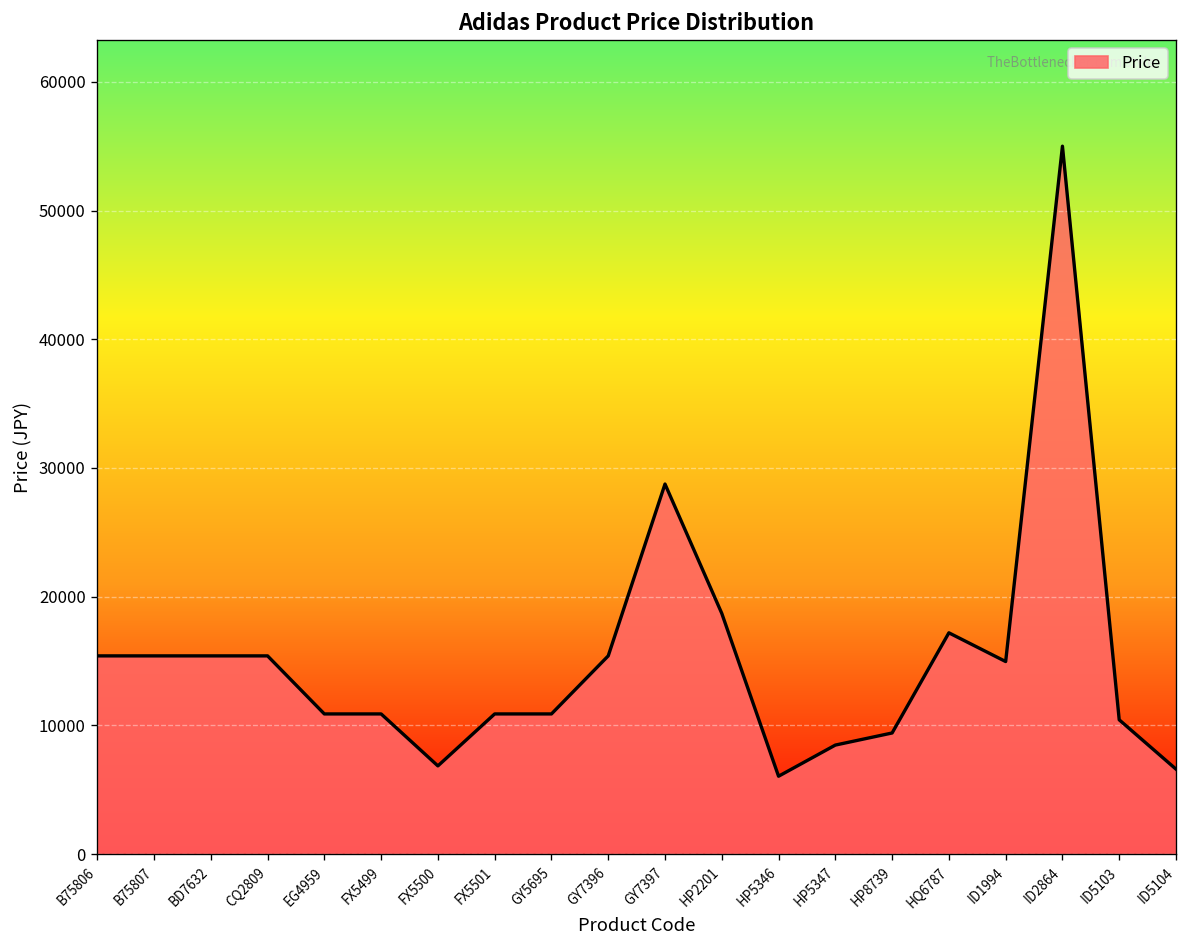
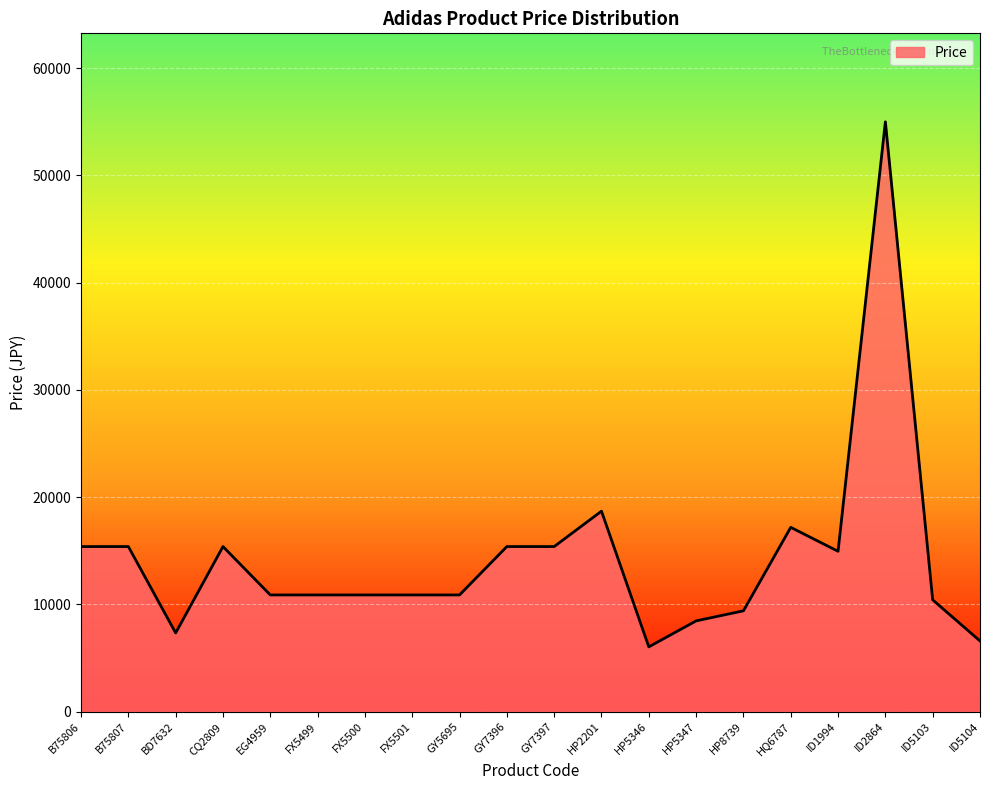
  {
    "B75806": 15400,
    "B75807": 15400,
-   "BD7632": 15400,
+   "BD7632": 7300,
    "CQ2809": 15400,
    "EG4959": 10900,
    "FX5499": 10900,
-   "FX5500": 6900,
+   "FX5500": 10900,
    "FX5501": 10900,
    "GY5695": 10900,
    "GY7396": 15400,
-   "GY7397": 28800,
+   "GY7397": 15400,
    "HP2201": 18700,
    "HP5346": 6100,
    "HP5347": 8500,
    "HP8739": 9400,
    "HQ6787": 17200,
    "ID1994": 15000,
    "ID2864": 55000,
    "ID5103": 10400,
    "ID5104": 6600
  }
